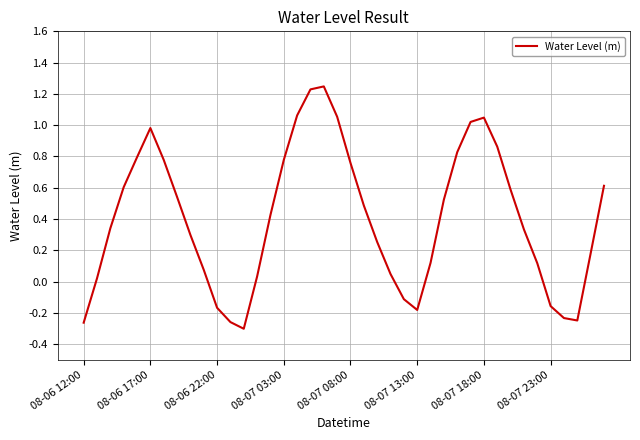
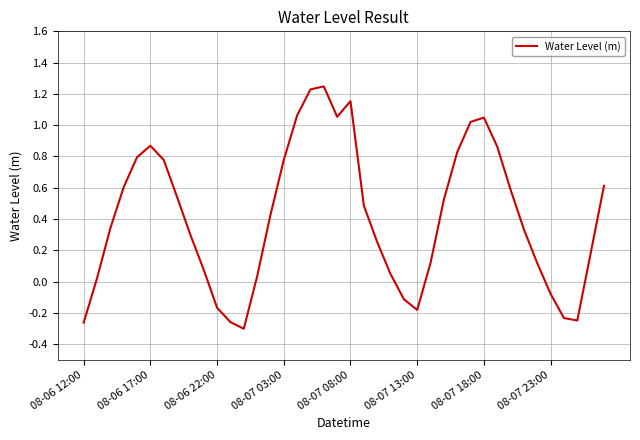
  {
    "08-06 12:00": -0.26,
-   "08-06 17:00": 0.98,
+   "08-06 17:00": 0.87,
    "08-06 22:00": -0.17,
    "08-07 03:00": 0.78,
-   "08-07 08:00": 0.76,
+   "08-07 08:00": 1.15,
    "08-07 13:00": -0.18,
    "08-07 18:00": 1.05,
-   "08-07 23:00": -0.16
+   "08-07 23:00": -0.08
  }
